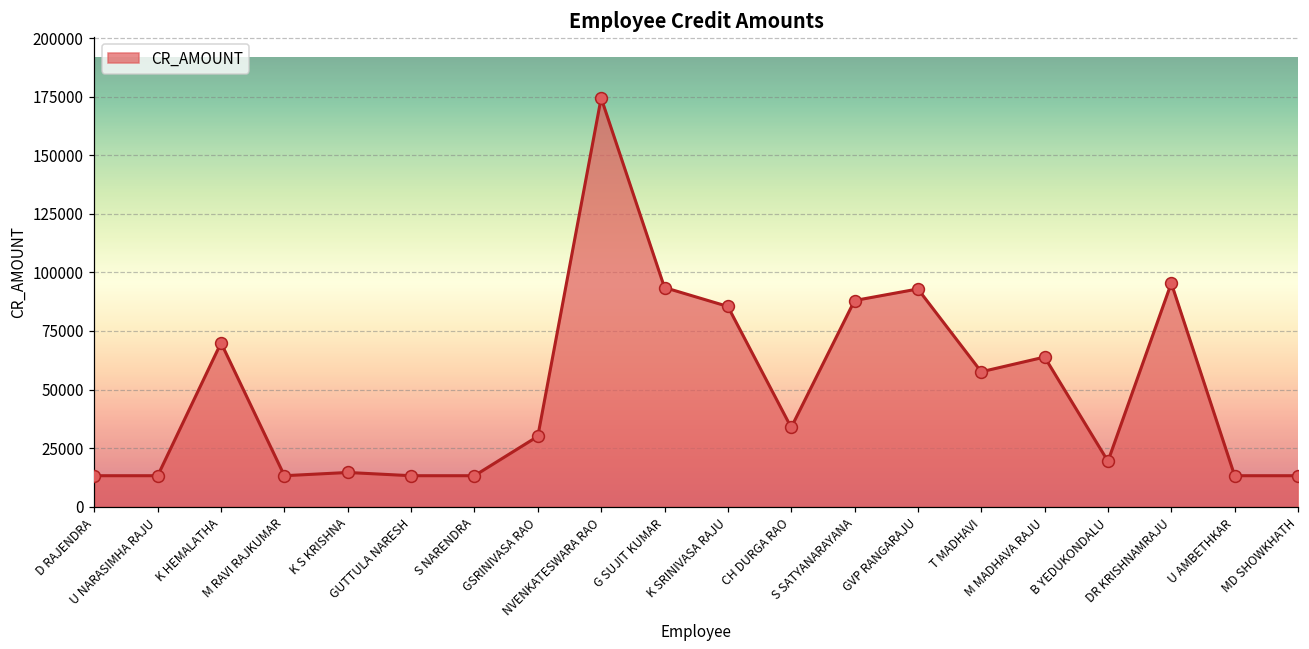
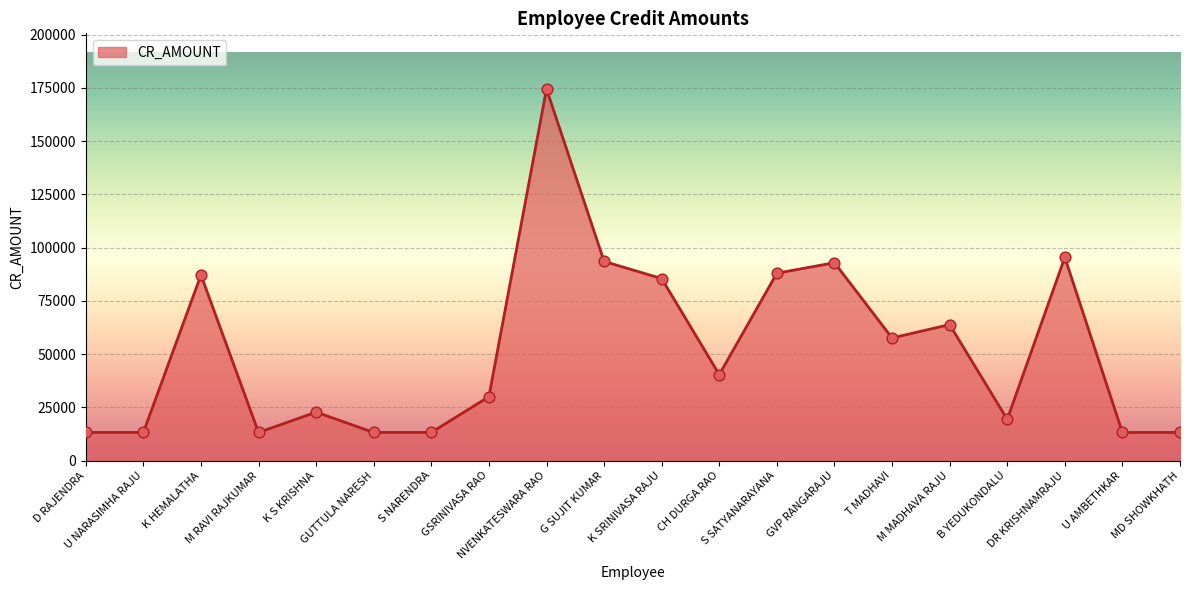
  {
    "D RAJENDRA": 13000,
    "U NARASIMHA RAJU": 13000,
-   "K HEMALATHA": 70000,
+   "K HEMALATHA": 87000,
    "M RAVI RAJKUMAR": 13000,
-   "K S KRISHNA": 15000,
+   "K S KRISHNA": 23000,
    "GUTTULA NARESH": 13000,
    "S NARENDRA": 13000,
    "GSRINIVASA RAO": 30000,
    "NVENKATESWARA RAO": 175000,
    "G SUJIT KUMAR": 94000,
    "K SRINIVASA RAJU": 85000,
-   "CH DURGA RAO": 34000,
+   "CH DURGA RAO": 40000,
    "S SATYANARAYANA": 88000,
    "GVP RANGARAJU": 93000,
    "T MADHAVI": 58000,
    "M MADHAVA RAJU": 64000,
    "B YEDUKONDALU": 19000,
    "DR KRISHNAMRAJU": 95000,
    "U AMBETHKAR": 13000,
    "MD SHOWKHATH": 13000
  }
